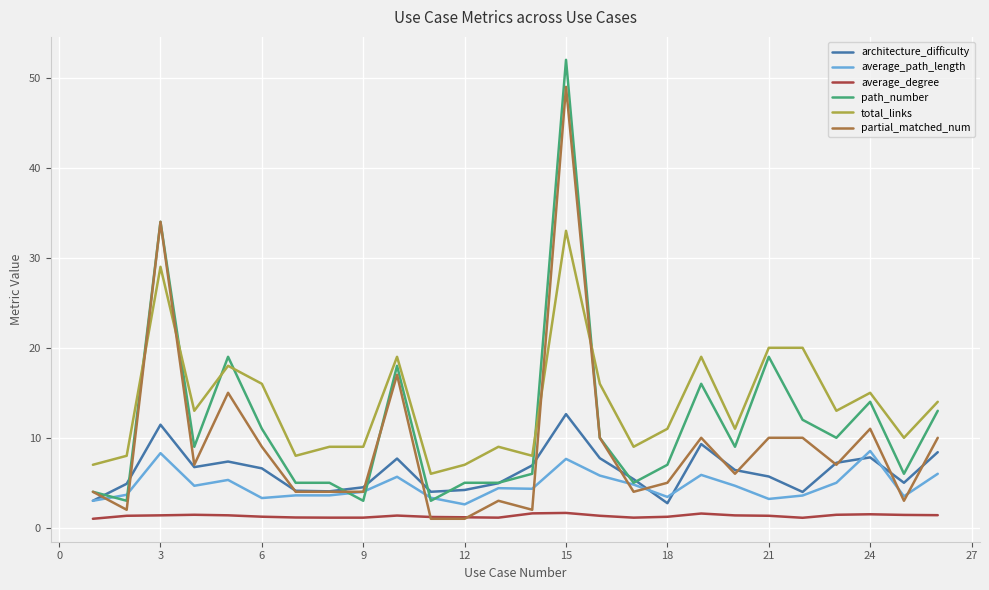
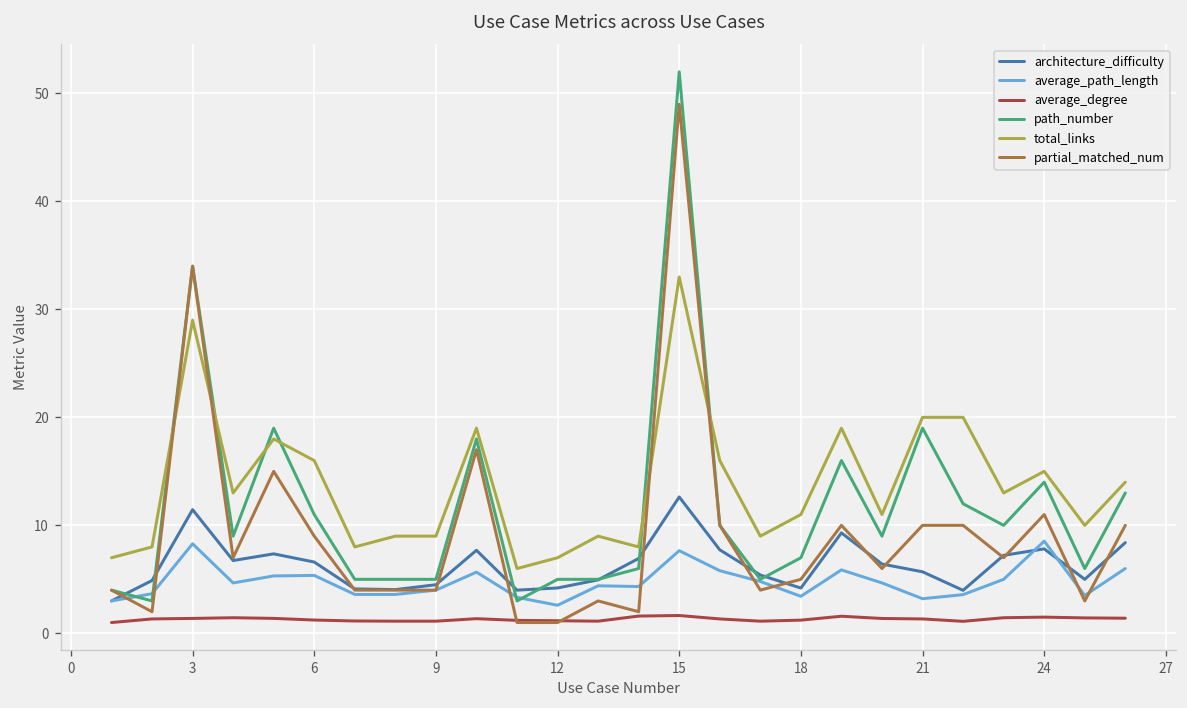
  {
    "architecture_difficulty": {
      "3": 11,
      "6": 7,
      "9": 5,
      "12": 4,
      "15": 13,
-     "18": 3,
+     "18": 4,
      "21": 6,
      "24": 8
    },
    "average_path_length": {
      "3": 8,
-     "6": 3,
+     "6": 5,
      "12": 3,
      "15": 8,
      "18": 3,
      "21": 3,
      "24": 9
    },
    "path_number": {
      "6": 11,
-     "9": 3,
+     "9": 5,
      "12": 5,
      "15": 52,
      "18": 7,
      "21": 19,
      "24": 14
    }
  }
